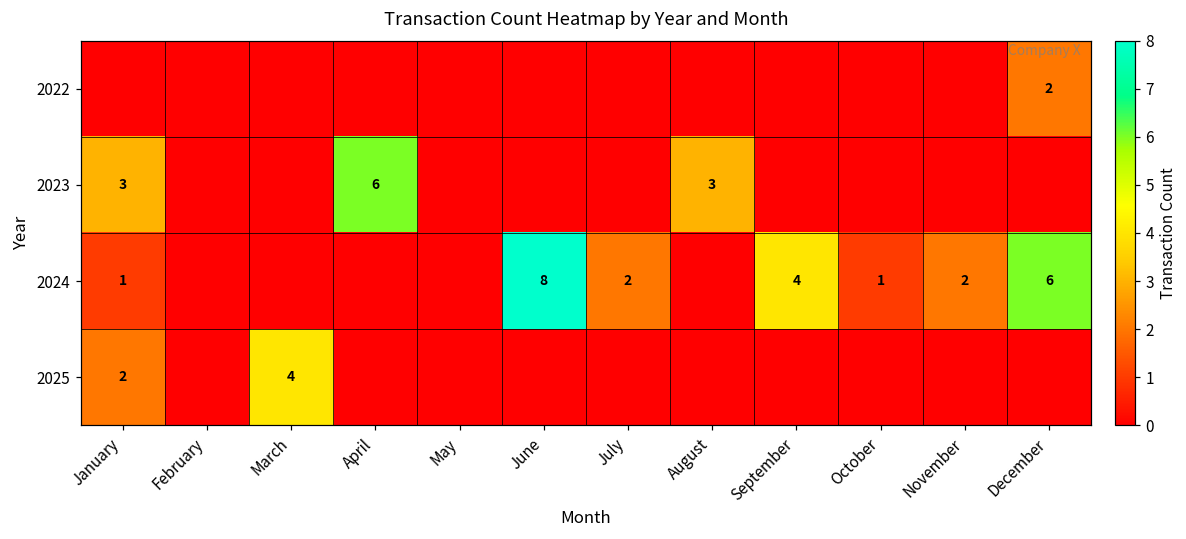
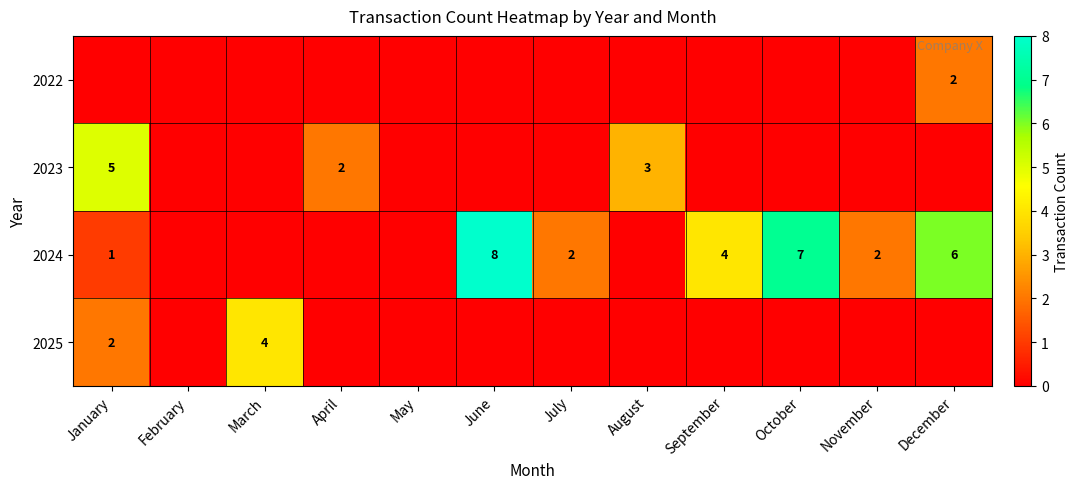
  {
    "2023": {
-     "January": 3,
-     "April": 6,
+     "January": 5,
+     "April": 2,
      "August": 3
    },
    "2024": {
      "January": 1,
      "June": 8,
      "July": 2,
      "September": 4,
-     "October": 1,
+     "October": 7,
      "November": 2,
      "December": 6
    },
    "2025": {
      "January": 2,
      "March": 4
    }
  }
